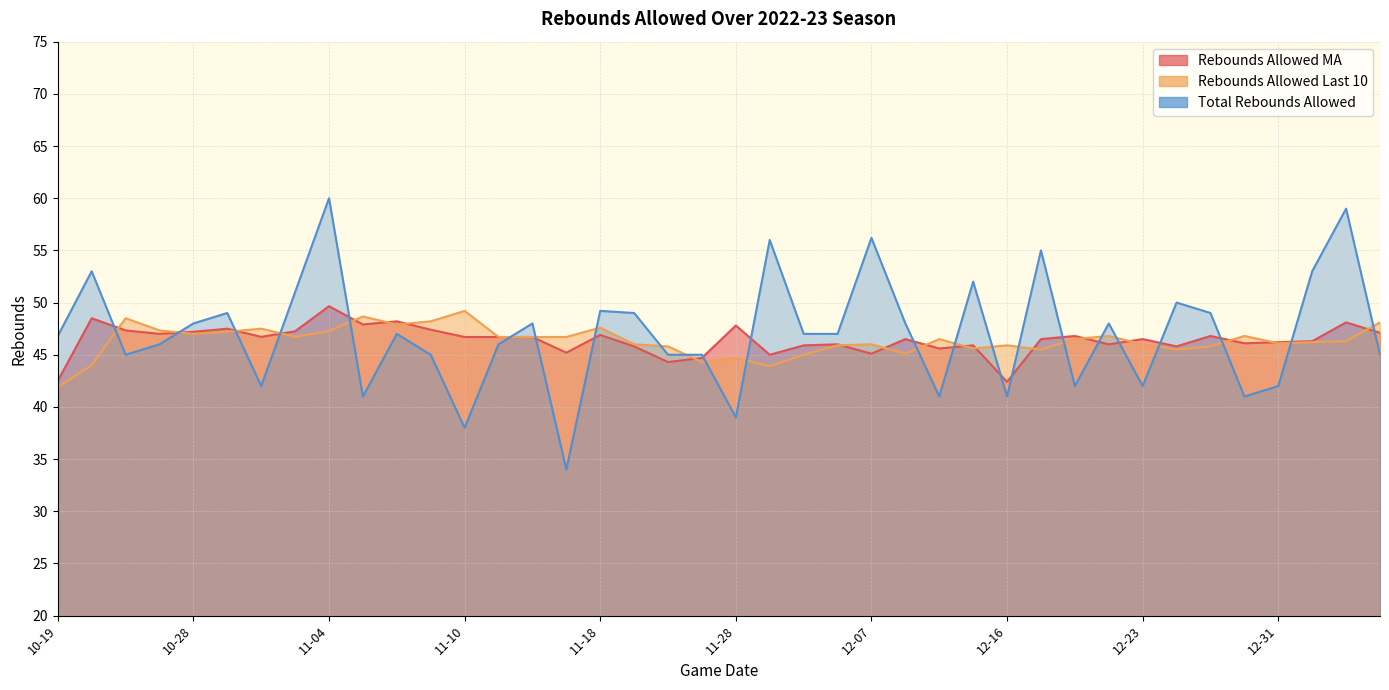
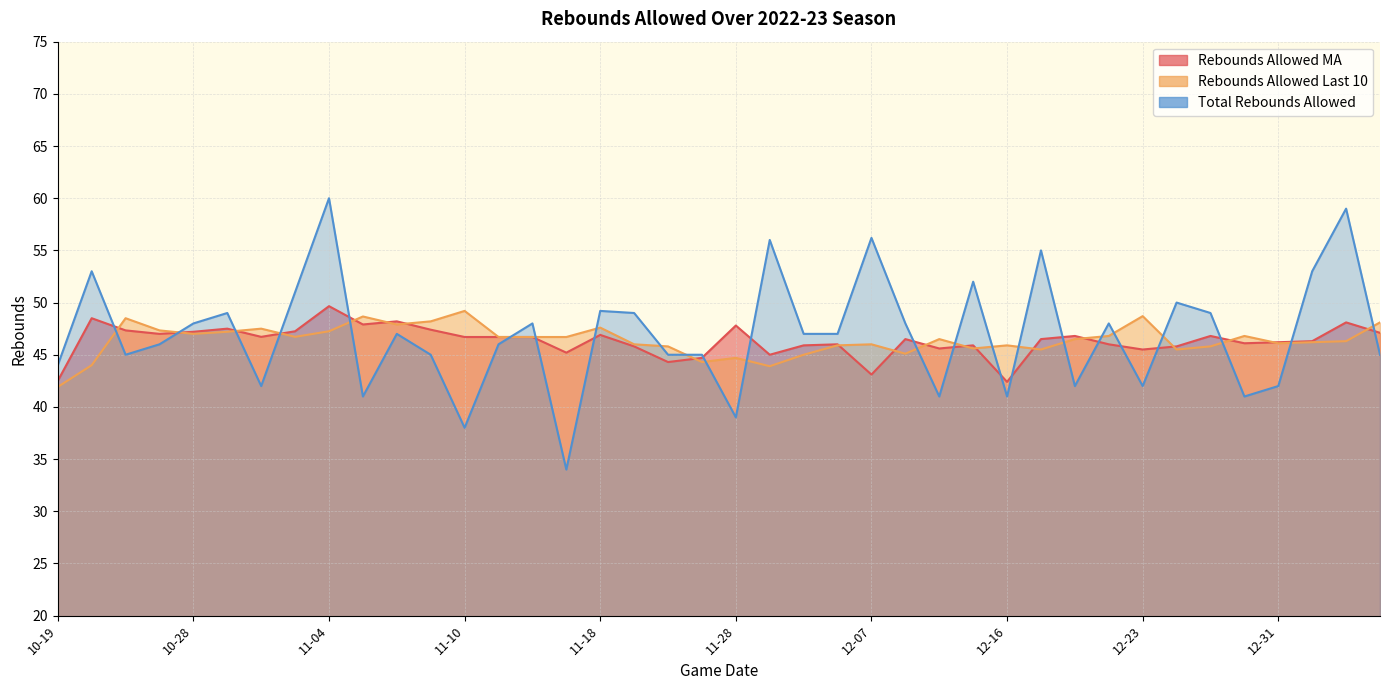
  {
    "Rebounds Allowed MA": {
      "10-19": 42.5,
      "11-04": 49.7,
      "11-10": 46.7,
      "11-18": 46.9,
      "11-28": 47.8,
-     "12-07": 45.1,
+     "12-07": 43.1,
      "12-16": 42.4,
-     "12-23": 46.5
+     "12-23": 45.5
    },
    "Rebounds Allowed Last 10": {
      "10-19": 41.9,
      "11-04": 47.3,
      "11-10": 49.2,
      "11-18": 47.6,
      "11-28": 44.7,
      "12-07": 46.0,
      "12-16": 45.9,
-     "12-23": 46.0
+     "12-23": 48.7
    },
    "Total Rebounds Allowed": {
-     "10-19": 46.8,
+     "10-19": 44.0,
      "10-28": 48.0,
      "11-04": 60.0,
      "11-10": 38.0,
      "11-18": 49.2,
      "11-28": 39.0,
      "12-07": 56.2,
      "12-16": 41.0,
      "12-23": 42.0,
      "12-31": 42.0
    }
  }
